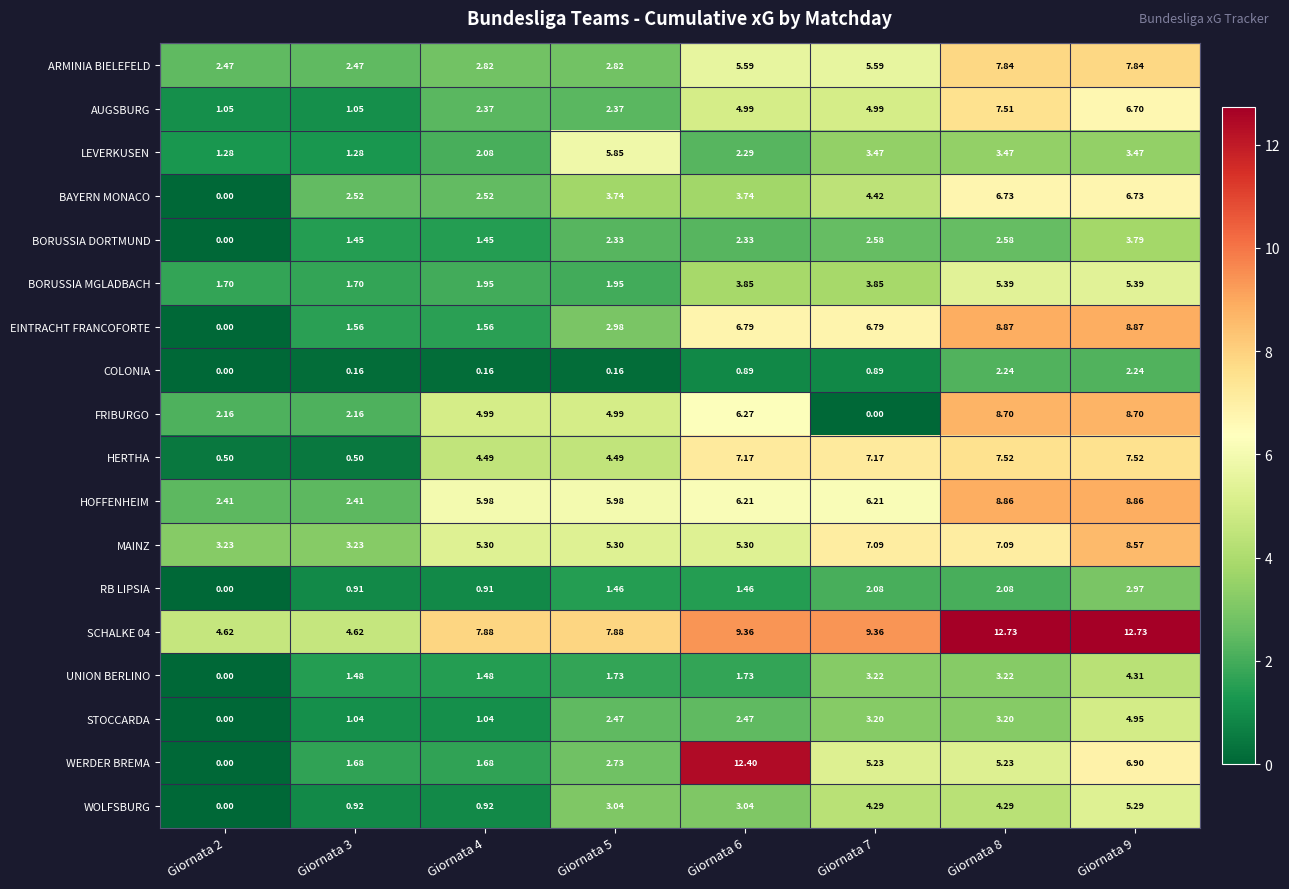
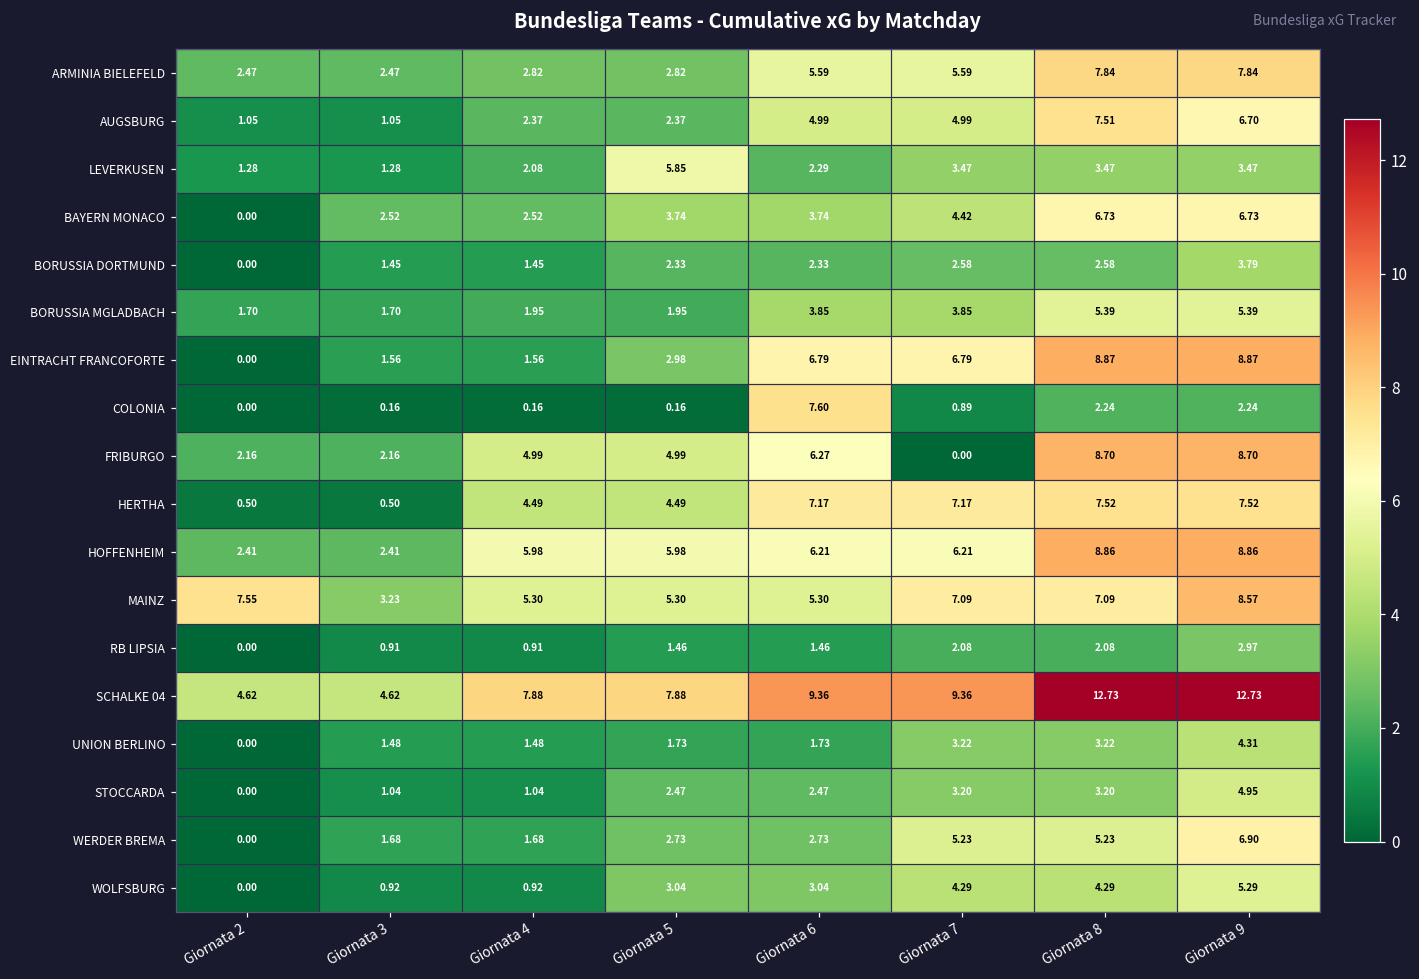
  {
    "ARMINIA BIELEFELD": {
      "Giornata 2": 2.47,
      "Giornata 3": 2.47,
      "Giornata 4": 2.82,
      "Giornata 5": 2.82,
      "Giornata 6": 5.59,
      "Giornata 7": 5.59,
      "Giornata 8": 7.84,
      "Giornata 9": 7.84
    },
    "AUGSBURG": {
      "Giornata 2": 1.05,
      "Giornata 3": 1.05,
      "Giornata 4": 2.37,
      "Giornata 5": 2.37,
      "Giornata 6": 4.99,
      "Giornata 7": 4.99,
      "Giornata 8": 7.51,
      "Giornata 9": 6.70
    },
    "LEVERKUSEN": {
      "Giornata 2": 1.28,
      "Giornata 3": 1.28,
      "Giornata 4": 2.08,
      "Giornata 5": 5.85,
      "Giornata 6": 2.29,
      "Giornata 7": 3.47,
      "Giornata 8": 3.47,
      "Giornata 9": 3.47
    },
    "BAYERN MONACO": {
      "Giornata 2": 0.00,
      "Giornata 3": 2.52,
      "Giornata 4": 2.52,
      "Giornata 5": 3.74,
      "Giornata 6": 3.74,
      "Giornata 7": 4.42,
      "Giornata 8": 6.73,
      "Giornata 9": 6.73
    },
    "BORUSSIA DORTMUND": {
      "Giornata 2": 0.00,
      "Giornata 3": 1.45,
      "Giornata 4": 1.45,
      "Giornata 5": 2.33,
      "Giornata 6": 2.33,
      "Giornata 7": 2.58,
      "Giornata 8": 2.58,
      "Giornata 9": 3.79
    },
    "BORUSSIA MGLADBACH": {
      "Giornata 2": 1.70,
      "Giornata 3": 1.70,
      "Giornata 4": 1.95,
      "Giornata 5": 1.95,
      "Giornata 6": 3.85,
      "Giornata 7": 3.85,
      "Giornata 8": 5.39,
      "Giornata 9": 5.39
    },
    "EINTRACHT FRANCOFORTE": {
      "Giornata 2": 0.00,
      "Giornata 3": 1.56,
      "Giornata 4": 1.56,
      "Giornata 5": 2.98,
      "Giornata 6": 6.79,
      "Giornata 7": 6.79,
      "Giornata 8": 8.87,
      "Giornata 9": 8.87
    },
    "COLONIA": {
      "Giornata 2": 0.00,
      "Giornata 3": 0.16,
      "Giornata 4": 0.16,
      "Giornata 5": 0.16,
-     "Giornata 6": 0.89,
+     "Giornata 6": 7.60,
      "Giornata 7": 0.89,
      "Giornata 8": 2.24,
      "Giornata 9": 2.24
    },
    "FRIBURGO": {
      "Giornata 2": 2.16,
      "Giornata 3": 2.16,
      "Giornata 4": 4.99,
      "Giornata 5": 4.99,
      "Giornata 6": 6.27,
      "Giornata 7": 0.00,
      "Giornata 8": 8.70,
      "Giornata 9": 8.70
    },
    "HERTHA": {
      "Giornata 2": 0.50,
      "Giornata 3": 0.50,
      "Giornata 4": 4.49,
      "Giornata 5": 4.49,
      "Giornata 6": 7.17,
      "Giornata 7": 7.17,
      "Giornata 8": 7.52,
      "Giornata 9": 7.52
    },
    "HOFFENHEIM": {
      "Giornata 2": 2.41,
      "Giornata 3": 2.41,
      "Giornata 4": 5.98,
      "Giornata 5": 5.98,
      "Giornata 6": 6.21,
      "Giornata 7": 6.21,
      "Giornata 8": 8.86,
      "Giornata 9": 8.86
    },
    "MAINZ": {
-     "Giornata 2": 3.23,
+     "Giornata 2": 7.55,
      "Giornata 3": 3.23,
      "Giornata 4": 5.30,
      "Giornata 5": 5.30,
      "Giornata 6": 5.30,
      "Giornata 7": 7.09,
      "Giornata 8": 7.09,
      "Giornata 9": 8.57
    },
    "RB LIPSIA": {
      "Giornata 2": 0.00,
      "Giornata 3": 0.91,
      "Giornata 4": 0.91,
      "Giornata 5": 1.46,
      "Giornata 6": 1.46,
      "Giornata 7": 2.08,
      "Giornata 8": 2.08,
      "Giornata 9": 2.97
    },
    "SCHALKE 04": {
      "Giornata 2": 4.62,
      "Giornata 3": 4.62,
      "Giornata 4": 7.88,
      "Giornata 5": 7.88,
      "Giornata 6": 9.36,
      "Giornata 7": 9.36,
      "Giornata 8": 12.73,
      "Giornata 9": 12.73
    },
    "UNION BERLINO": {
      "Giornata 2": 0.00,
      "Giornata 3": 1.48,
      "Giornata 4": 1.48,
      "Giornata 5": 1.73,
      "Giornata 6": 1.73,
      "Giornata 7": 3.22,
      "Giornata 8": 3.22,
      "Giornata 9": 4.31
    },
    "STOCCARDA": {
      "Giornata 2": 0.00,
      "Giornata 3": 1.04,
      "Giornata 4": 1.04,
      "Giornata 5": 2.47,
      "Giornata 6": 2.47,
      "Giornata 7": 3.20,
      "Giornata 8": 3.20,
      "Giornata 9": 4.95
    },
    "WERDER BREMA": {
      "Giornata 2": 0.00,
      "Giornata 3": 1.68,
      "Giornata 4": 1.68,
      "Giornata 5": 2.73,
-     "Giornata 6": 12.40,
+     "Giornata 6": 2.73,
      "Giornata 7": 5.23,
      "Giornata 8": 5.23,
      "Giornata 9": 6.90
    },
    "WOLFSBURG": {
      "Giornata 2": 0.00,
      "Giornata 3": 0.92,
      "Giornata 4": 0.92,
      "Giornata 5": 3.04,
      "Giornata 6": 3.04,
      "Giornata 7": 4.29,
      "Giornata 8": 4.29,
      "Giornata 9": 5.29
    }
  }
